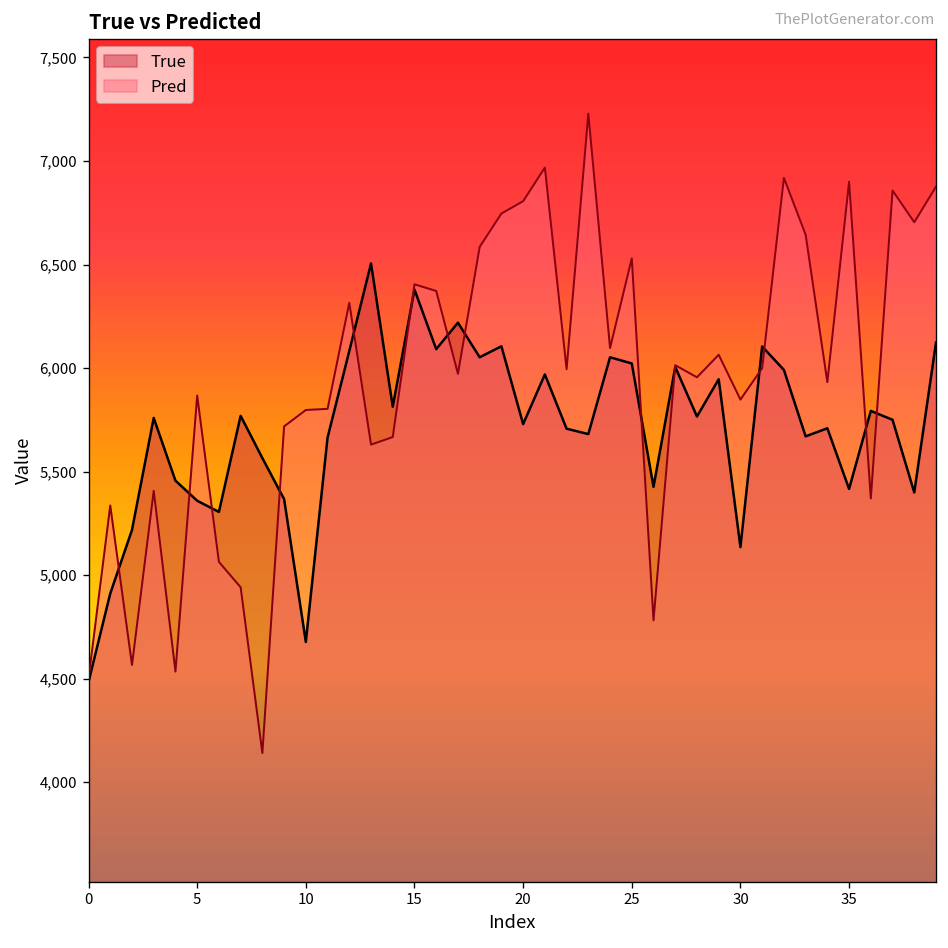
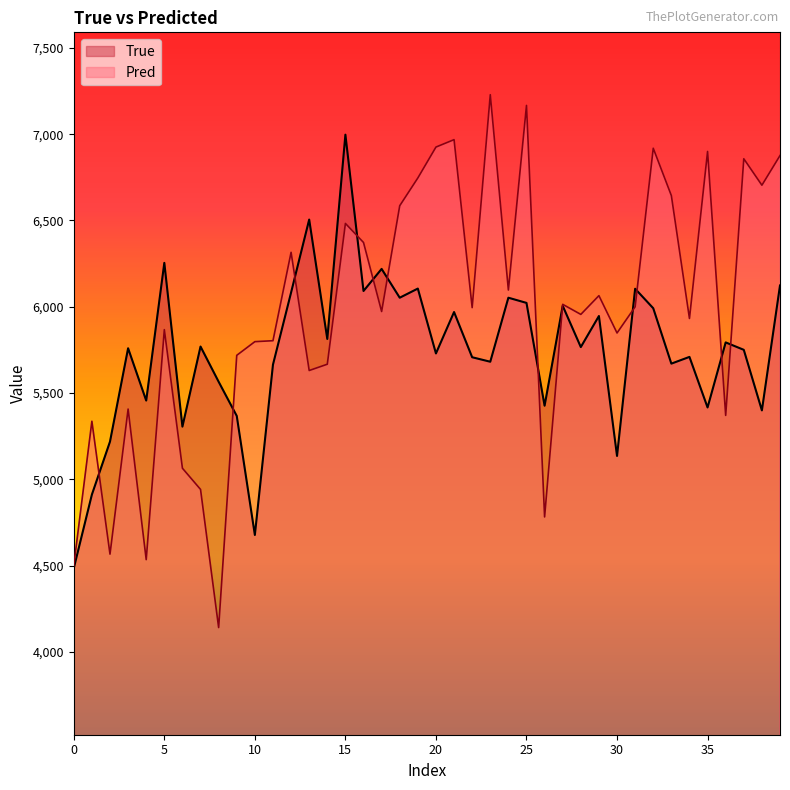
  {
    "True": {
      "0": "4,480",
-     "5": "5,360",
+     "5": "6,250",
      "10": "4,680",
-     "15": "6,380",
+     "15": "7,000",
      "20": "5,730",
      "25": "6,020",
      "30": "5,140",
      "35": "5,420"
    },
    "Pred": {
      "0": "4,500",
      "5": "5,870",
      "10": "5,800",
-     "15": "6,400",
-     "20": "6,810",
-     "25": "6,530",
+     "15": "6,480",
+     "20": "6,930",
+     "25": "7,170",
      "30": "5,850",
      "35": "6,900"
    }
  }
